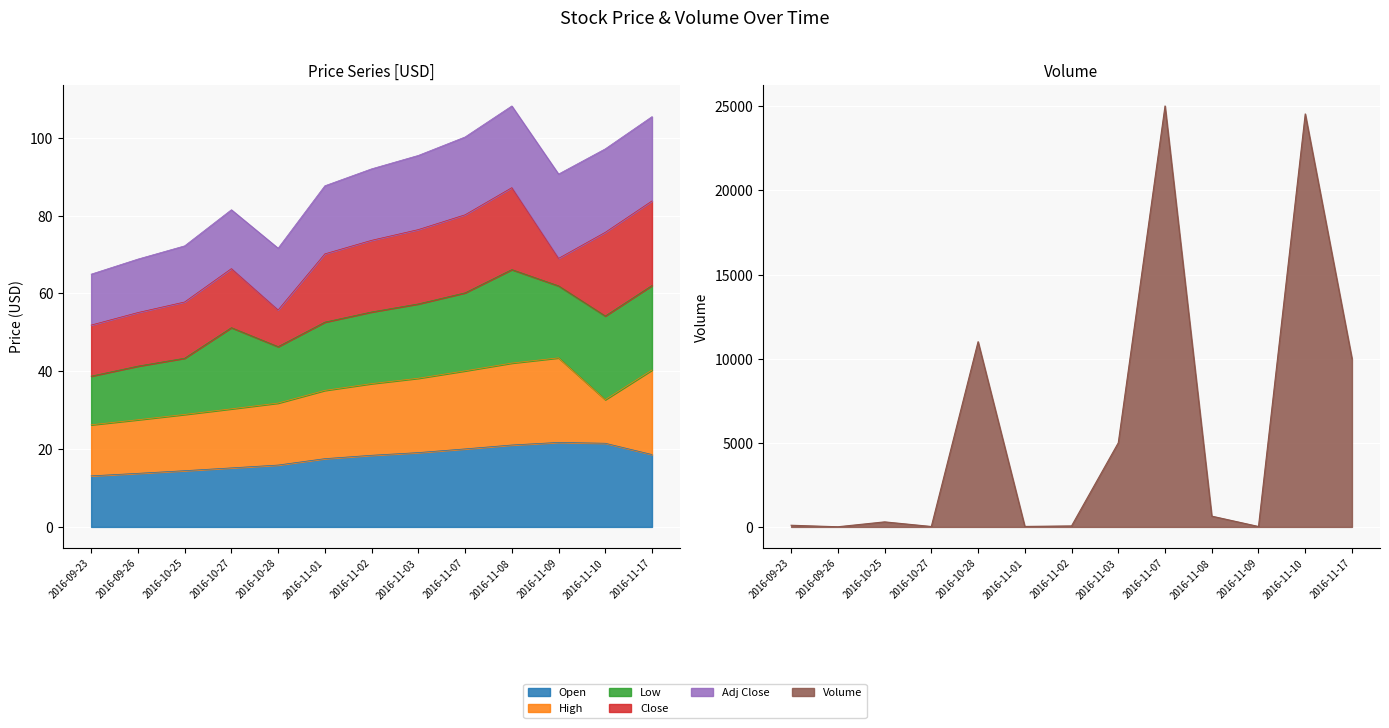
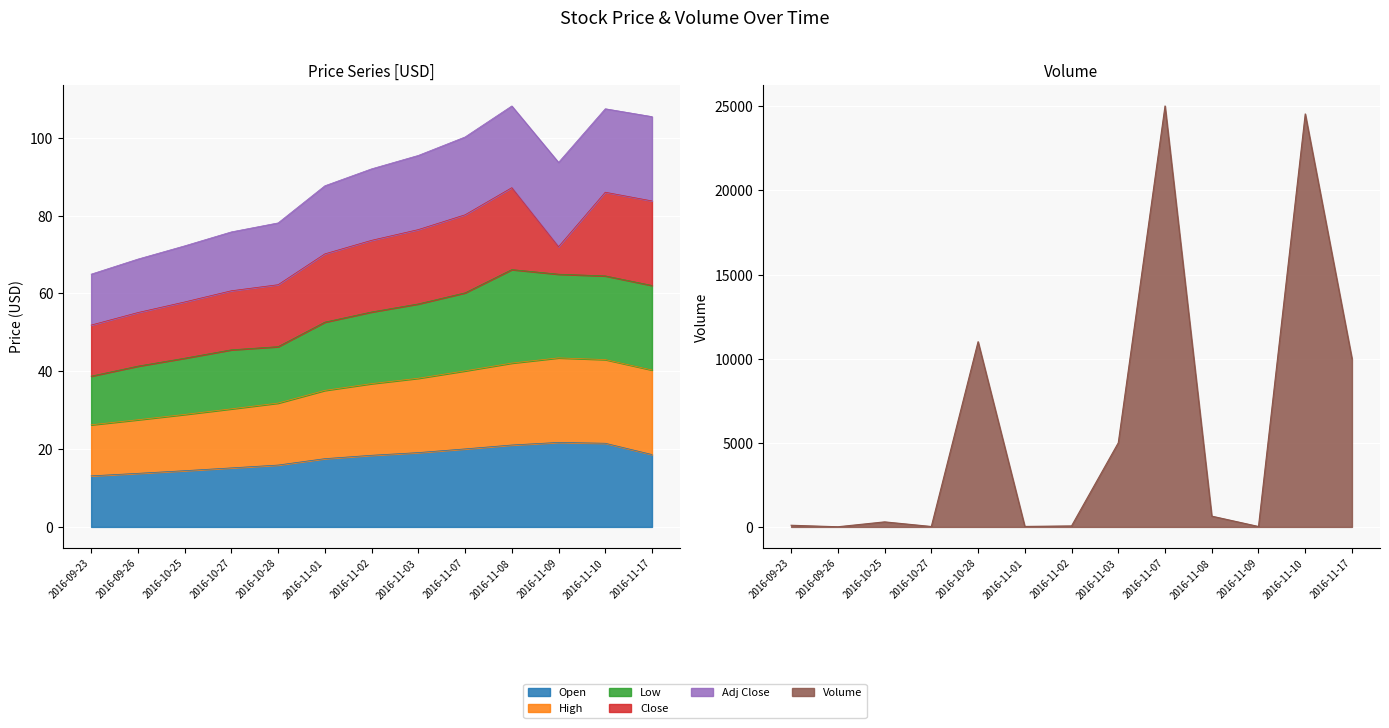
  {
    "Price Series [USD]": {
      "Open": {
        "2016-09-23": 13,
        "2016-09-26": 14,
        "2016-10-25": 14,
        "2016-10-27": 15,
        "2016-10-28": 16,
        "2016-11-01": 18,
        "2016-11-02": 18,
        "2016-11-03": 19,
        "2016-11-07": 20,
        "2016-11-08": 21,
        "2016-11-09": 22,
        "2016-11-10": 22,
        "2016-11-17": 19
      },
      "High": {
        "2016-09-23": 13,
        "2016-09-26": 14,
        "2016-10-25": 14,
        "2016-10-27": 15,
        "2016-10-28": 16,
        "2016-11-01": 18,
        "2016-11-02": 18,
        "2016-11-03": 19,
        "2016-11-07": 20,
        "2016-11-08": 21,
        "2016-11-09": 22,
-       "2016-11-10": 11,
+       "2016-11-10": 22,
        "2016-11-17": 22
      },
      "Low": {
        "2016-09-23": 12,
        "2016-09-26": 14,
        "2016-10-25": 14,
-       "2016-10-27": 21,
+       "2016-10-27": 15,
        "2016-10-28": 15,
        "2016-11-01": 18,
        "2016-11-02": 18,
        "2016-11-03": 19,
        "2016-11-07": 20,
        "2016-11-08": 24,
-       "2016-11-09": 19,
+       "2016-11-09": 22,
        "2016-11-10": 22,
        "2016-11-17": 22
      },
      "Close": {
        "2016-09-23": 13,
        "2016-09-26": 14,
        "2016-10-25": 14,
        "2016-10-27": 15,
-       "2016-10-28": 9,
+       "2016-10-28": 16,
        "2016-11-01": 18,
        "2016-11-02": 18,
        "2016-11-03": 19,
        "2016-11-07": 20,
        "2016-11-08": 21,
        "2016-11-09": 7,
        "2016-11-10": 22,
        "2016-11-17": 22
      },
      "Adj Close": {
        "2016-09-23": 13,
        "2016-09-26": 14,
        "2016-10-25": 14,
        "2016-10-27": 15,
        "2016-10-28": 16,
        "2016-11-01": 18,
        "2016-11-02": 18,
        "2016-11-03": 19,
        "2016-11-07": 20,
        "2016-11-08": 21,
        "2016-11-09": 22,
        "2016-11-10": 21,
        "2016-11-17": 22
      }
    },
    "Volume": {
      "2016-09-23": 100,
      "2016-09-26": 0,
      "2016-10-25": 300,
      "2016-10-27": 0,
      "2016-10-28": 11000,
      "2016-11-01": 0,
      "2016-11-02": 100,
      "2016-11-03": 5000,
      "2016-11-07": 25000,
      "2016-11-08": 600,
      "2016-11-09": 0,
      "2016-11-10": 24600,
      "2016-11-17": 10000
    }
  }
